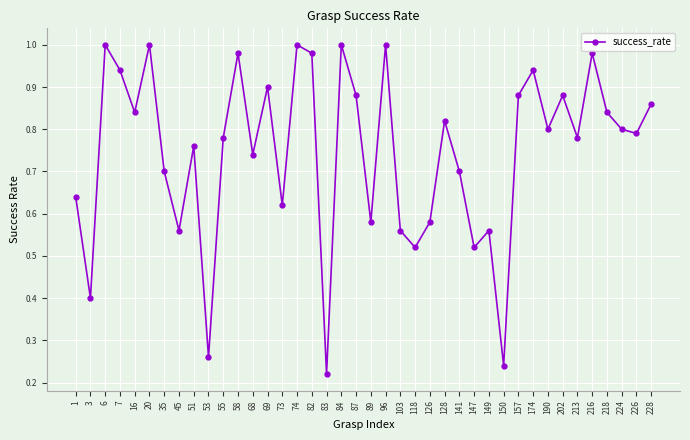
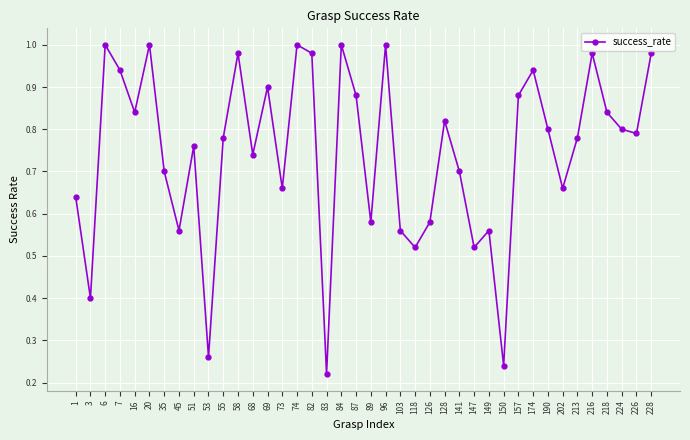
  {
    "1": 0.64,
    "3": 0.40,
    "6": 1.00,
    "7": 0.94,
    "16": 0.84,
    "20": 1.00,
    "35": 0.70,
    "45": 0.56,
    "51": 0.76,
    "53": 0.26,
    "55": 0.78,
    "58": 0.98,
    "68": 0.74,
    "69": 0.90,
-   "73": 0.62,
+   "73": 0.66,
    "74": 1.00,
    "82": 0.98,
    "83": 0.22,
    "84": 1.00,
    "87": 0.88,
    "89": 0.58,
    "96": 1.00,
    "103": 0.56,
    "118": 0.52,
    "126": 0.58,
    "128": 0.82,
    "141": 0.70,
    "147": 0.52,
    "149": 0.56,
    "150": 0.24,
    "157": 0.88,
    "174": 0.94,
    "190": 0.80,
-   "202": 0.88,
+   "202": 0.66,
    "213": 0.78,
    "216": 0.98,
    "218": 0.84,
    "224": 0.80,
    "226": 0.79,
-   "228": 0.86
+   "228": 0.98
  }
